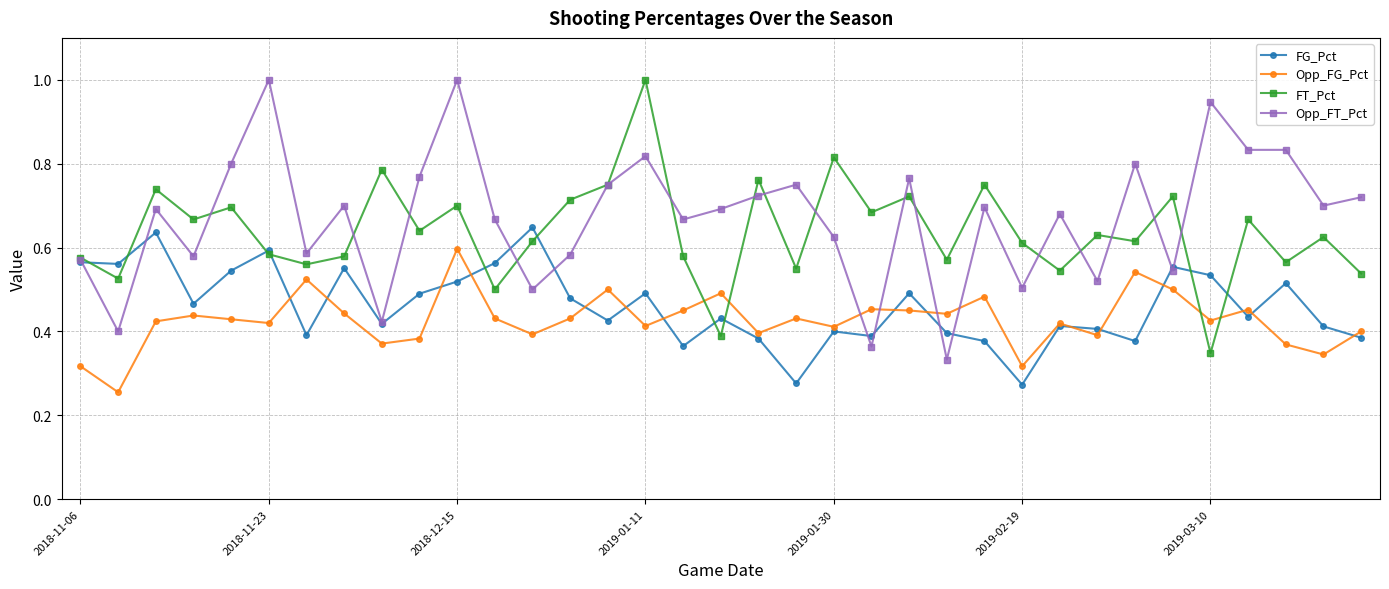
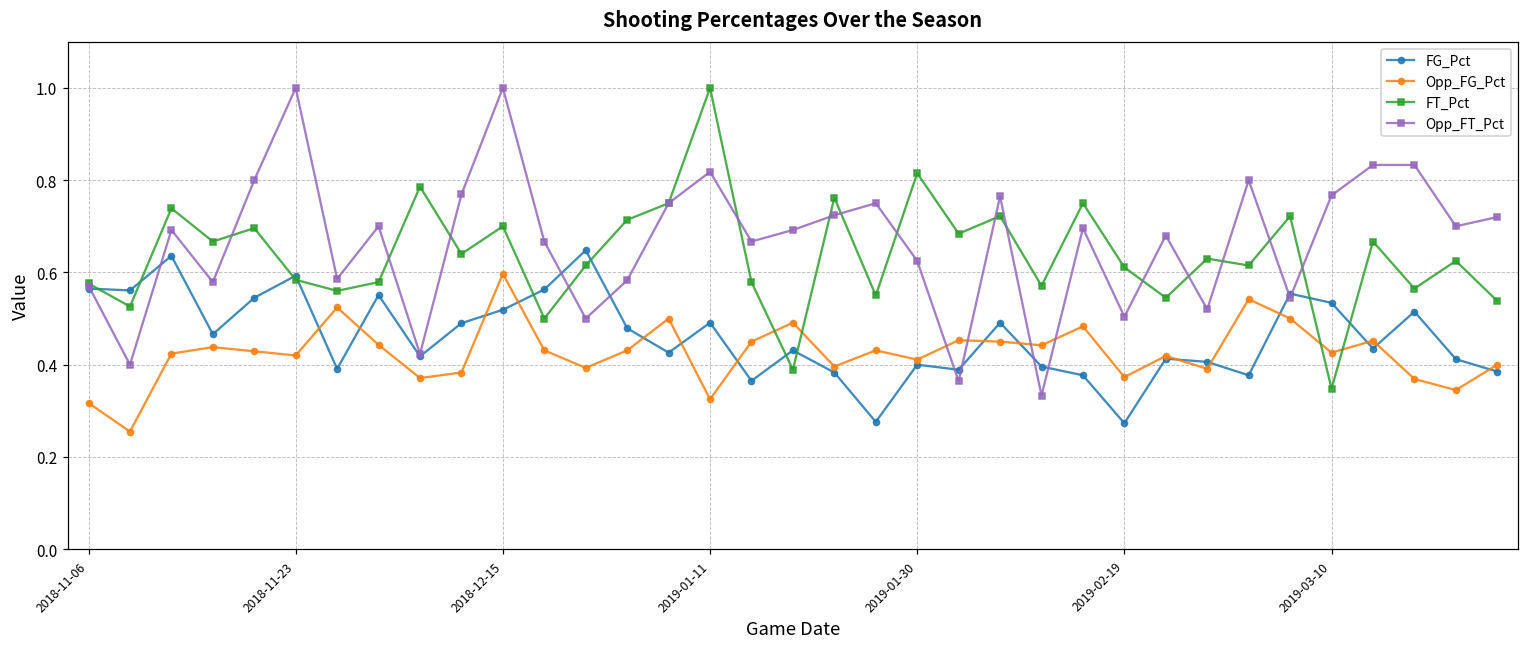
  {
    "FG_Pct": {
      "2018-11-23": 0.59,
      "2018-12-15": 0.52,
      "2019-01-11": 0.49,
      "2019-01-30": 0.40,
      "2019-02-19": 0.27,
      "2019-03-10": 0.53
    },
    "Opp_FG_Pct": {
      "2018-11-06": 0.32,
      "2018-11-23": 0.42,
      "2018-12-15": 0.60,
-     "2019-01-11": 0.41,
+     "2019-01-11": 0.33,
      "2019-01-30": 0.41,
-     "2019-02-19": 0.32,
+     "2019-02-19": 0.37,
      "2019-03-10": 0.43
    },
    "FT_Pct": {
      "2018-11-23": 0.58,
      "2018-12-15": 0.70,
      "2019-01-11": 1.00,
      "2019-01-30": 0.82,
      "2019-02-19": 0.61,
      "2019-03-10": 0.35
    },
    "Opp_FT_Pct": {
      "2018-11-23": 1.00,
      "2018-12-15": 1.00,
      "2019-01-11": 0.82,
      "2019-01-30": 0.63,
      "2019-02-19": 0.50,
-     "2019-03-10": 0.95
+     "2019-03-10": 0.77
    }
  }
